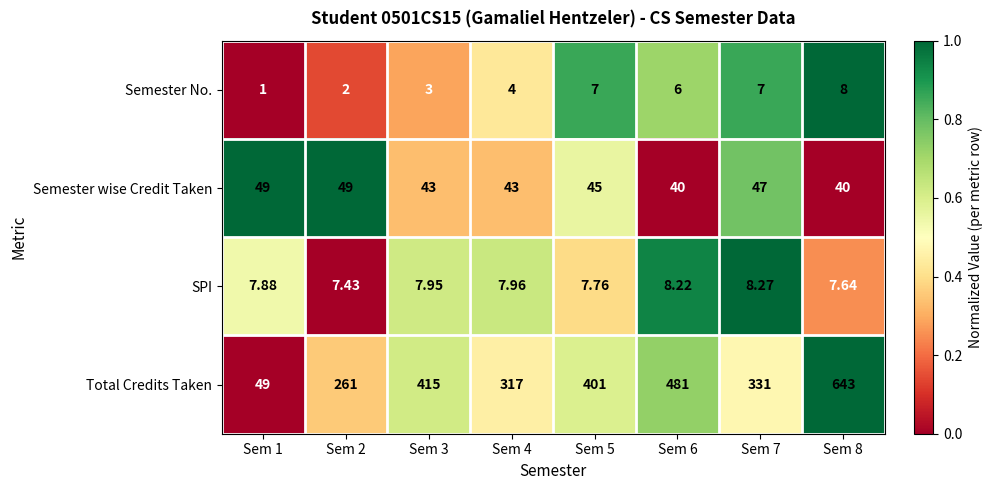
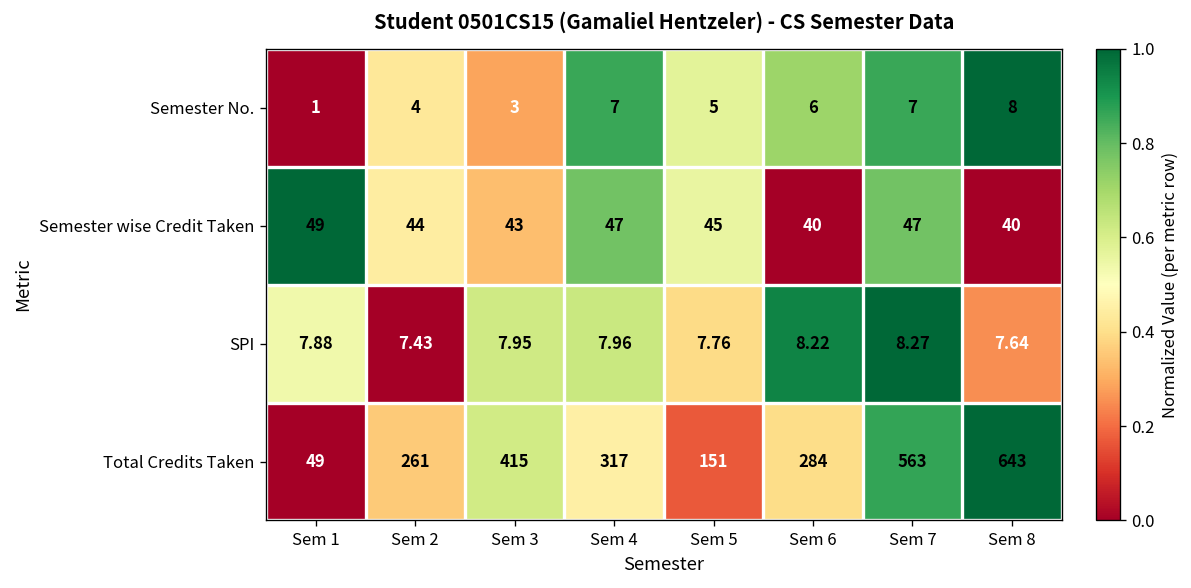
  {
    "Semester No.": {
      "Sem 1": 1,
-     "Sem 2": 2,
+     "Sem 2": 4,
      "Sem 3": 3,
-     "Sem 4": 4,
-     "Sem 5": 7,
+     "Sem 4": 7,
+     "Sem 5": 5,
      "Sem 6": 6,
      "Sem 7": 7,
      "Sem 8": 8
    },
    "Semester wise Credit Taken": {
      "Sem 1": 49,
-     "Sem 2": 49,
+     "Sem 2": 44,
      "Sem 3": 43,
-     "Sem 4": 43,
+     "Sem 4": 47,
      "Sem 5": 45,
      "Sem 6": 40,
      "Sem 7": 47,
      "Sem 8": 40
    },
    "SPI": {
      "Sem 1": 7.88,
      "Sem 2": 7.43,
      "Sem 3": 7.95,
      "Sem 4": 7.96,
      "Sem 5": 7.76,
      "Sem 6": 8.22,
      "Sem 7": 8.27,
      "Sem 8": 7.64
    },
    "Total Credits Taken": {
      "Sem 1": 49,
      "Sem 2": 261,
      "Sem 3": 415,
      "Sem 4": 317,
-     "Sem 5": 401,
-     "Sem 6": 481,
-     "Sem 7": 331,
+     "Sem 5": 151,
+     "Sem 6": 284,
+     "Sem 7": 563,
      "Sem 8": 643
    }
  }
